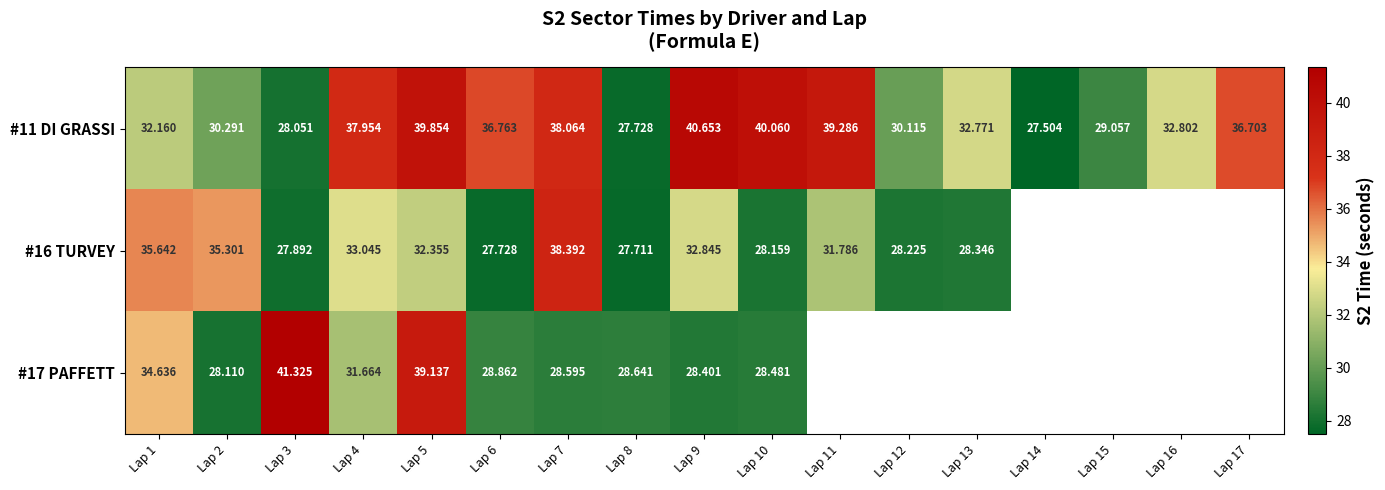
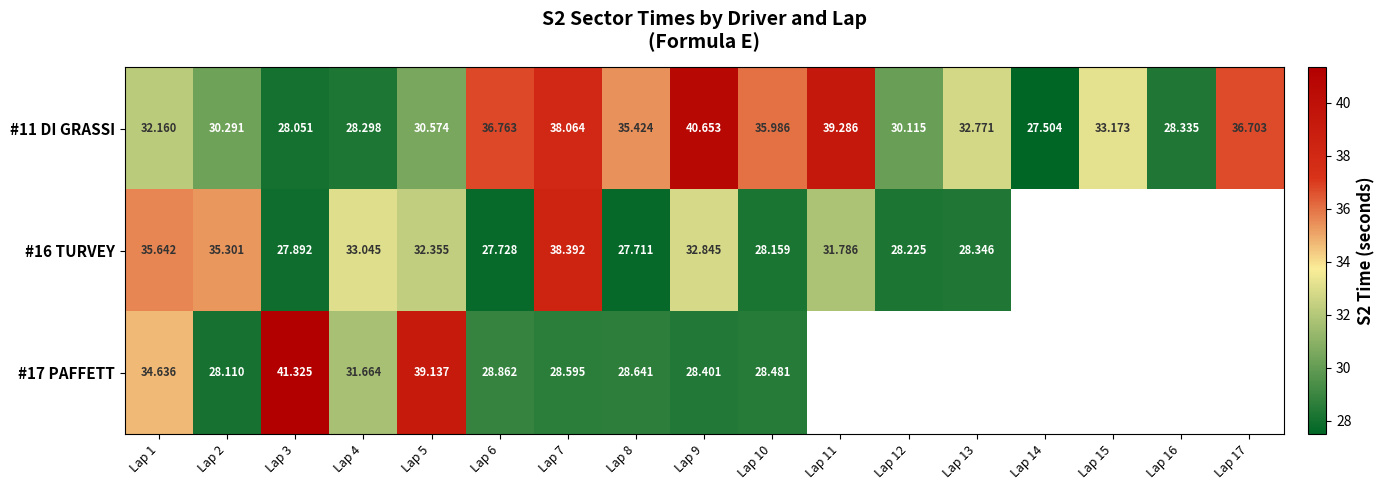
  {
    "#11 DI GRASSI": {
      "Lap 1": 32.160,
      "Lap 2": 30.291,
      "Lap 3": 28.051,
-     "Lap 4": 37.954,
-     "Lap 5": 39.854,
+     "Lap 4": 28.298,
+     "Lap 5": 30.574,
      "Lap 6": 36.763,
      "Lap 7": 38.064,
-     "Lap 8": 27.728,
+     "Lap 8": 35.424,
      "Lap 9": 40.653,
-     "Lap 10": 40.060,
+     "Lap 10": 35.986,
      "Lap 11": 39.286,
      "Lap 12": 30.115,
      "Lap 13": 32.771,
      "Lap 14": 27.504,
-     "Lap 15": 29.057,
-     "Lap 16": 32.802,
+     "Lap 15": 33.173,
+     "Lap 16": 28.335,
      "Lap 17": 36.703
    },
    "#16 TURVEY": {
      "Lap 1": 35.642,
      "Lap 2": 35.301,
      "Lap 3": 27.892,
      "Lap 4": 33.045,
      "Lap 5": 32.355,
      "Lap 6": 27.728,
      "Lap 7": 38.392,
      "Lap 8": 27.711,
      "Lap 9": 32.845,
      "Lap 10": 28.159,
      "Lap 11": 31.786,
      "Lap 12": 28.225,
      "Lap 13": 28.346
    },
    "#17 PAFFETT": {
      "Lap 1": 34.636,
      "Lap 2": 28.110,
      "Lap 3": 41.325,
      "Lap 4": 31.664,
      "Lap 5": 39.137,
      "Lap 6": 28.862,
      "Lap 7": 28.595,
      "Lap 8": 28.641,
      "Lap 9": 28.401,
      "Lap 10": 28.481
    }
  }
